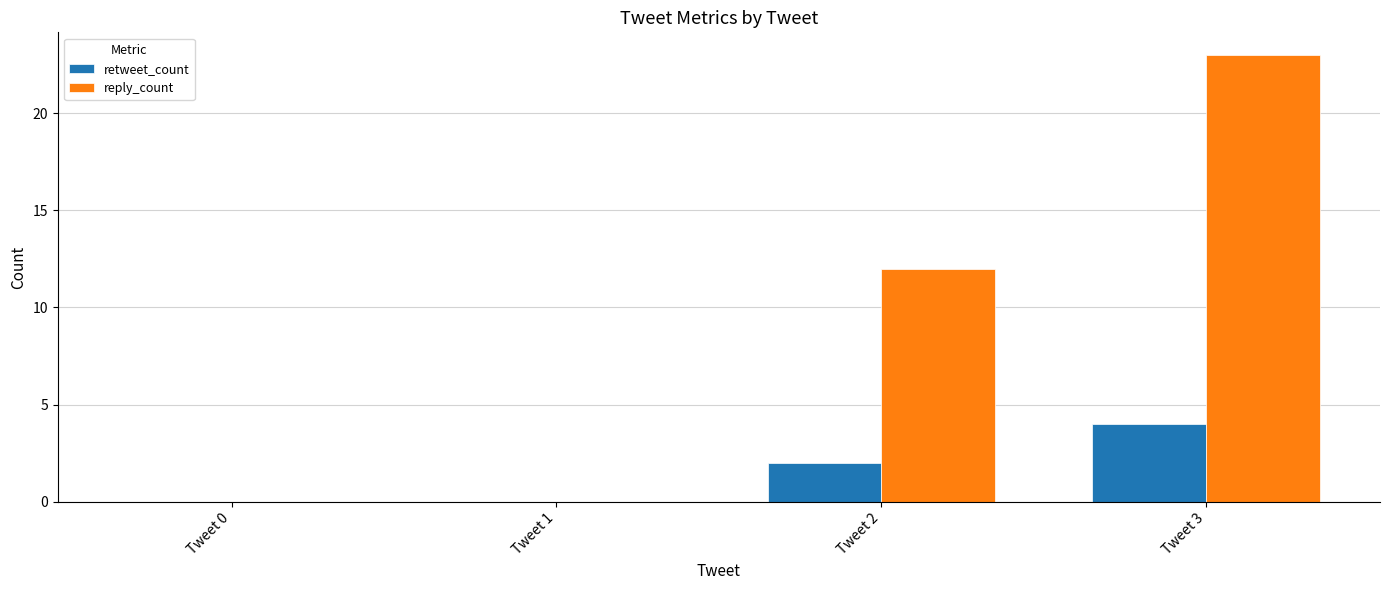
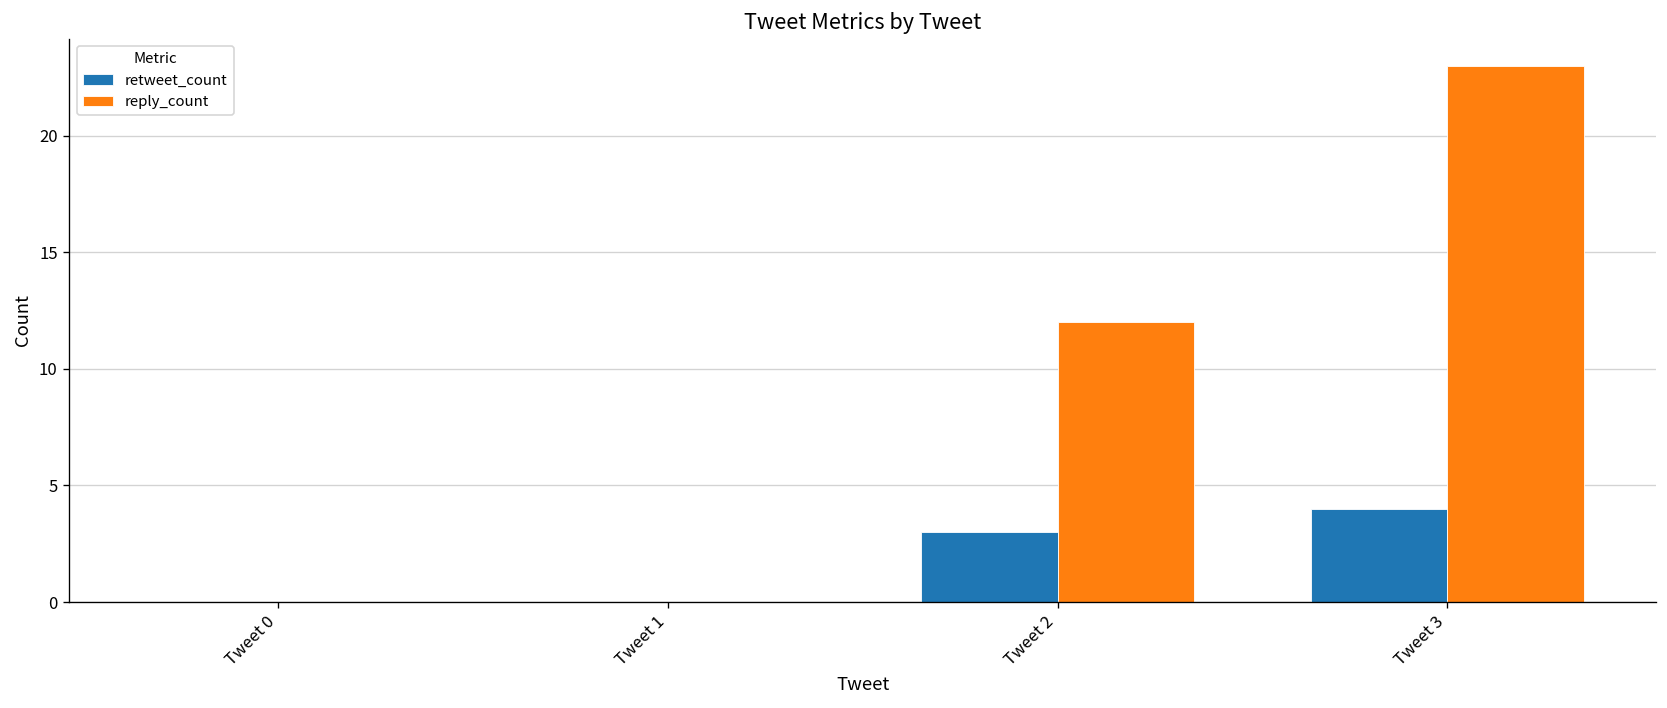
  {
    "retweet_count": {
      "Tweet 0": 0,
      "Tweet 1": 0,
-     "Tweet 2": 2,
+     "Tweet 2": 3,
      "Tweet 3": 4
    },
    "reply_count": {
      "Tweet 0": 0,
      "Tweet 1": 0,
      "Tweet 2": 12,
      "Tweet 3": 23
    }
  }
